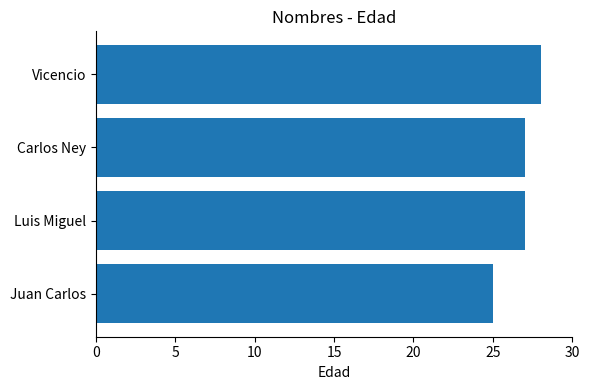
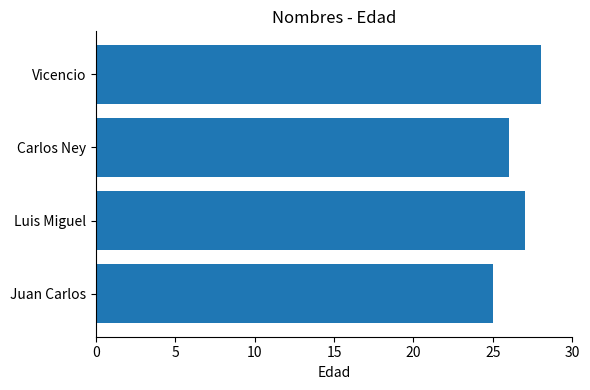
  {
    "Vicencio": 28,
-   "Carlos Ney": 27,
+   "Carlos Ney": 26,
    "Luis Miguel": 27,
    "Juan Carlos": 25
  }
